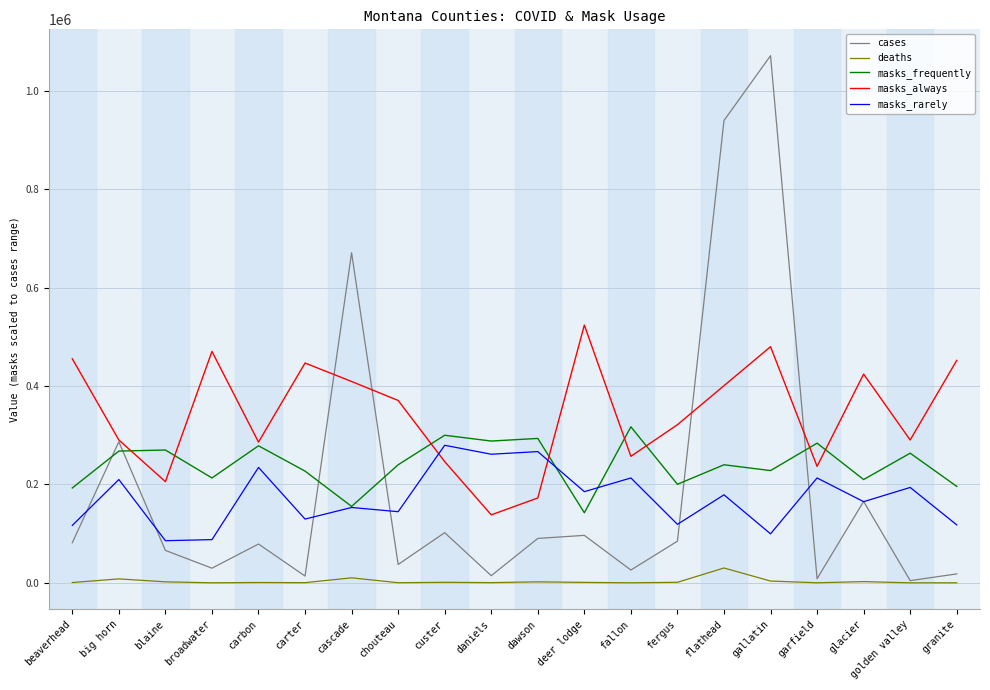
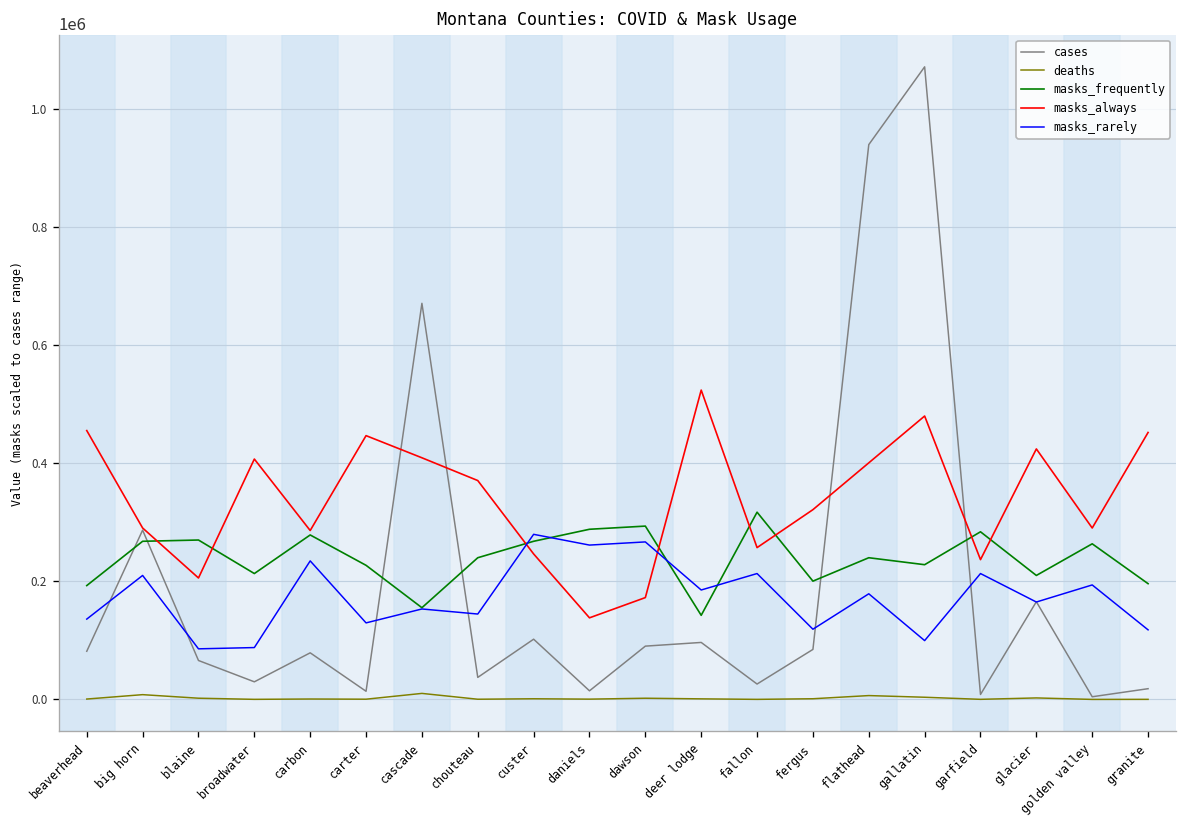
  {
    "cases": {
      "beaverhead": 80000,
      "blaine": 70000,
      "broadwater": 30000,
      "carbon": 80000,
      "carter": 10000,
      "cascade": 670000,
      "chouteau": 40000,
      "custer": 100000,
      "daniels": 10000,
      "dawson": 90000,
      "deer lodge": 100000,
      "fallon": 30000,
      "fergus": 80000,
      "flathead": 940000,
      "gallatin": 1070000,
      "garfield": 10000,
      "granite": 20000
    },
    "deaths": {
      "beaverhead": 0,
      "big horn": 10000,
      "blaine": 0,
      "broadwater": 0,
      "carbon": 0,
      "carter": 0,
      "cascade": 10000,
      "chouteau": 0,
      "custer": 0,
      "daniels": 0,
      "dawson": 0,
      "deer lodge": 0,
      "fallon": 0,
      "fergus": 0,
-     "flathead": 30000,
+     "flathead": 10000,
      "gallatin": 0,
      "garfield": 0,
      "glacier": 0,
      "granite": 0
    },
    "masks_frequently": {
      "beaverhead": 190000,
      "big horn": 270000,
      "blaine": 270000,
      "broadwater": 210000,
      "carbon": 280000,
      "carter": 230000,
      "chouteau": 240000,
-     "custer": 300000,
+     "custer": 270000,
      "daniels": 290000,
      "dawson": 290000,
      "deer lodge": 140000,
      "fallon": 320000,
      "fergus": 200000,
      "flathead": 240000,
      "gallatin": 230000,
      "garfield": 280000,
      "glacier": 210000,
      "golden valley": 260000,
      "granite": 200000
    },
    "masks_always": {
      "beaverhead": 460000,
      "blaine": 210000,
-     "broadwater": 470000,
+     "broadwater": 410000,
      "carbon": 290000,
      "carter": 450000,
      "cascade": 410000,
      "chouteau": 370000,
      "custer": 250000,
      "daniels": 140000,
      "dawson": 170000,
      "deer lodge": 520000,
      "fallon": 260000,
      "fergus": 320000,
      "flathead": 400000,
      "gallatin": 480000,
      "garfield": 240000,
      "glacier": 420000,
      "golden valley": 290000,
      "granite": 450000
    },
    "masks_rarely": {
-     "beaverhead": 120000,
+     "beaverhead": 140000,
      "big horn": 210000,
      "blaine": 90000,
      "broadwater": 90000,
      "carbon": 230000,
      "carter": 130000,
      "chouteau": 140000,
      "custer": 280000,
      "daniels": 260000,
      "dawson": 270000,
      "deer lodge": 190000,
      "fallon": 210000,
      "fergus": 120000,
      "flathead": 180000,
      "gallatin": 100000,
      "garfield": 210000,
      "golden valley": 190000,
      "granite": 120000
    }
  }
